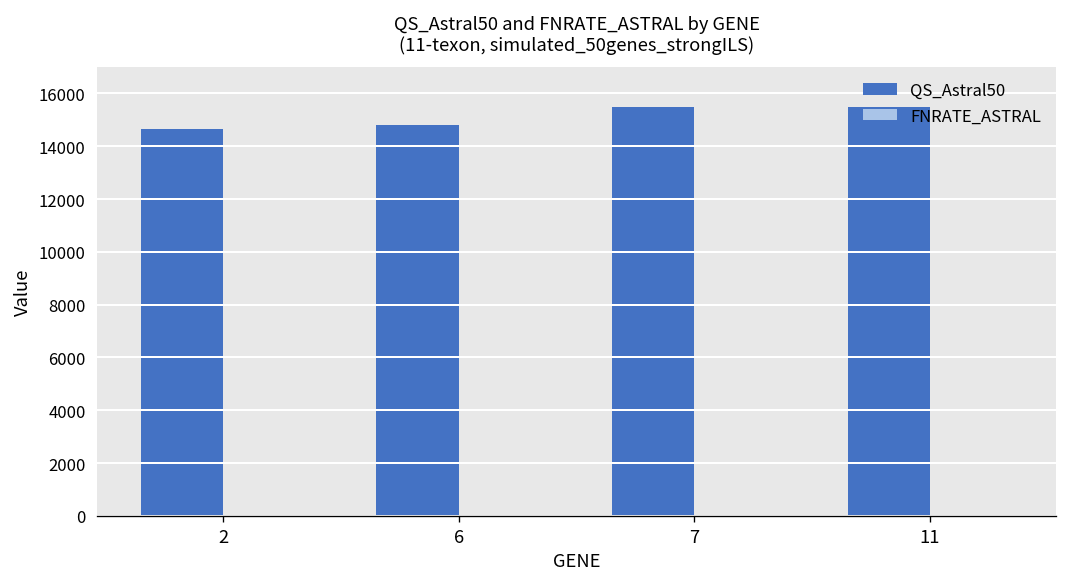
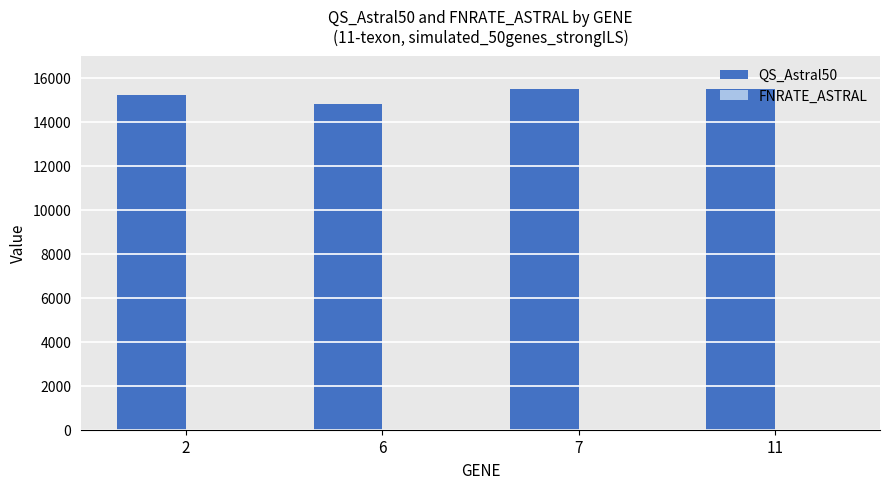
  {
    "QS_Astral50": {
-     "2": 14700,
+     "2": 15200,
      "6": 14800,
      "7": 15500,
      "11": 15500
    },
    "FNRATE_ASTRAL": {
      "2": 0,
      "6": 0,
      "7": 0,
      "11": 0
    }
  }
